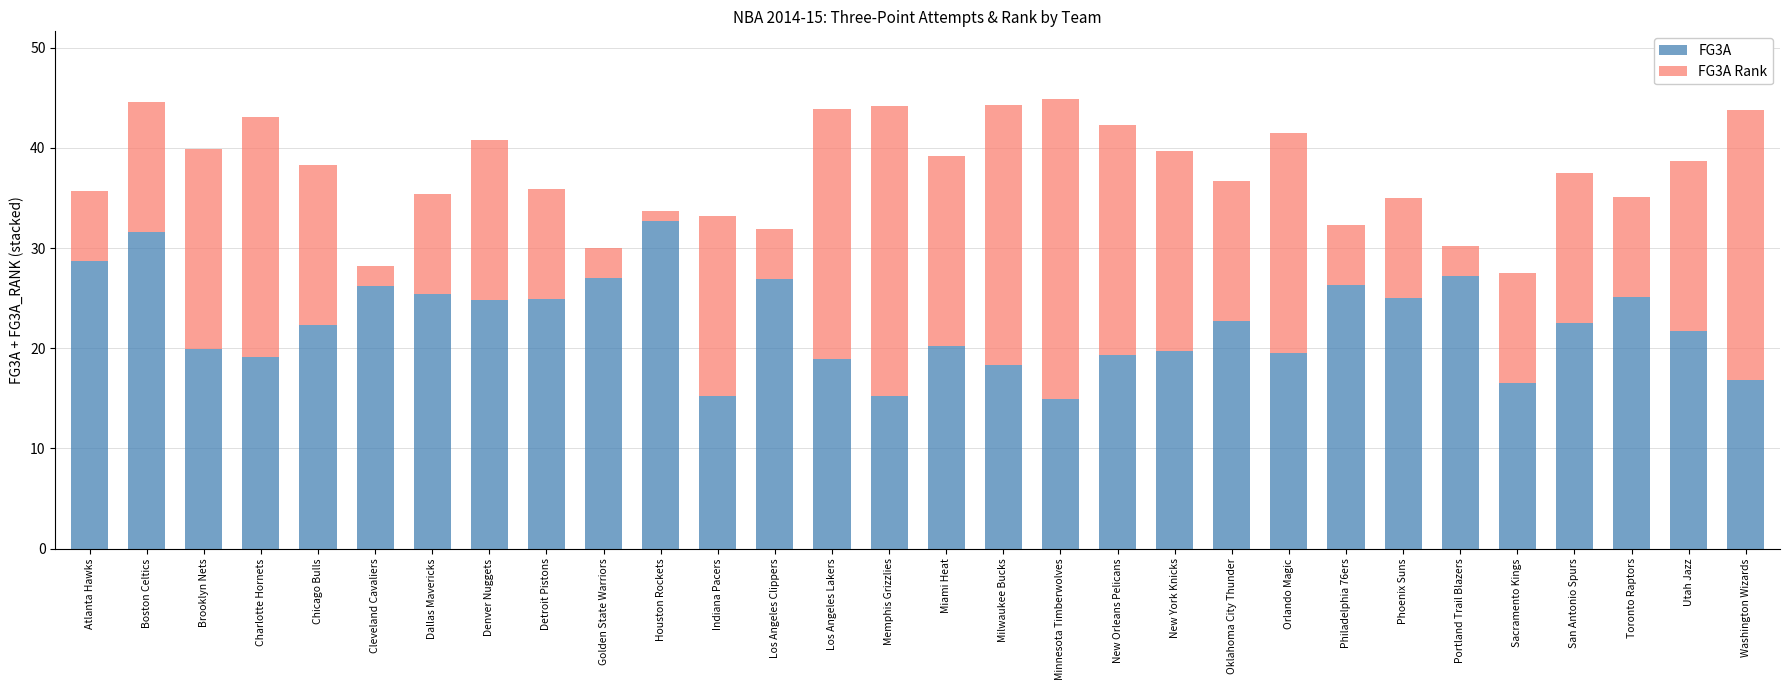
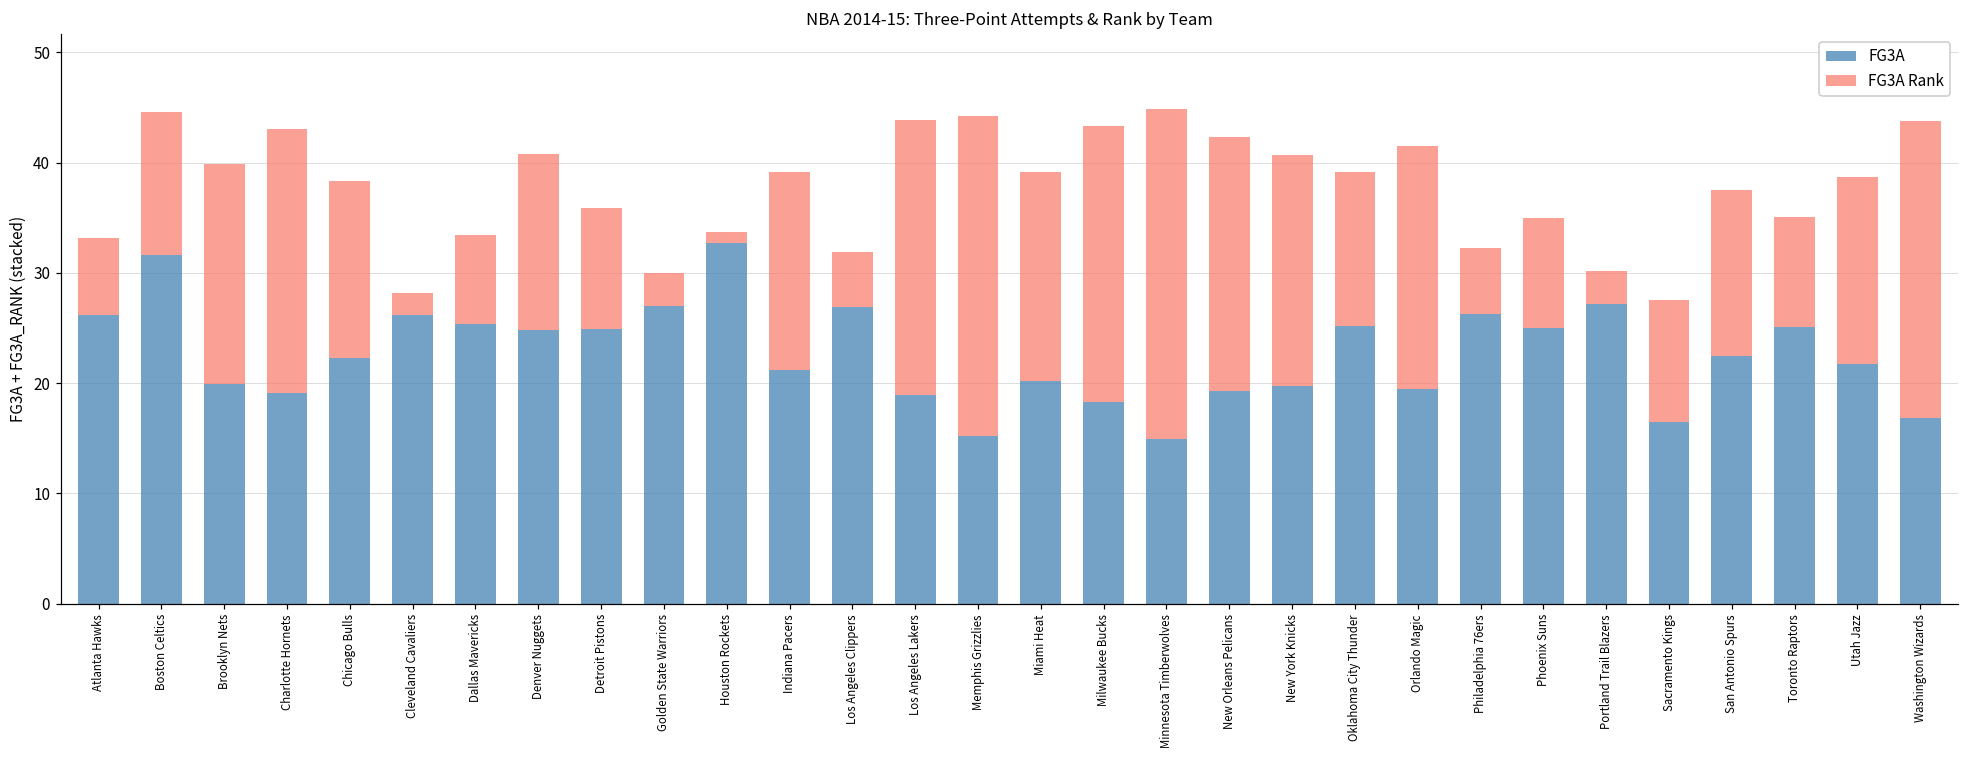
  {
    "FG3A": {
-     "Atlanta Hawks": 28.7,
+     "Atlanta Hawks": 26.2,
      "Boston Celtics": 31.6,
      "Brooklyn Nets": 19.9,
      "Charlotte Hornets": 19.1,
      "Chicago Bulls": 22.3,
      "Cleveland Cavaliers": 26.2,
      "Dallas Mavericks": 25.4,
      "Denver Nuggets": 24.8,
      "Detroit Pistons": 24.9,
      "Golden State Warriors": 27.0,
      "Houston Rockets": 32.7,
-     "Indiana Pacers": 15.2,
+     "Indiana Pacers": 21.2,
      "Los Angeles Clippers": 26.9,
      "Los Angeles Lakers": 18.9,
      "Memphis Grizzlies": 15.2,
      "Miami Heat": 20.2,
      "Milwaukee Bucks": 18.3,
      "Minnesota Timberwolves": 14.9,
      "New Orleans Pelicans": 19.3,
      "New York Knicks": 19.7,
-     "Oklahoma City Thunder": 22.7,
+     "Oklahoma City Thunder": 25.2,
      "Orlando Magic": 19.5,
      "Philadelphia 76ers": 26.3,
      "Phoenix Suns": 25.0,
      "Portland Trail Blazers": 27.2,
      "Sacramento Kings": 16.5,
      "San Antonio Spurs": 22.5,
      "Toronto Raptors": 25.1,
      "Utah Jazz": 21.7,
      "Washington Wizards": 16.8
    },
    "FG3A Rank": {
      "Atlanta Hawks": 7,
      "Boston Celtics": 13,
      "Brooklyn Nets": 20,
      "Charlotte Hornets": 24,
      "Chicago Bulls": 16,
      "Cleveland Cavaliers": 2,
-     "Dallas Mavericks": 10,
+     "Dallas Mavericks": 8,
      "Denver Nuggets": 16,
      "Detroit Pistons": 11,
      "Golden State Warriors": 3,
      "Houston Rockets": 1,
      "Indiana Pacers": 18,
      "Los Angeles Clippers": 5,
      "Los Angeles Lakers": 25,
      "Memphis Grizzlies": 29,
      "Miami Heat": 19,
-     "Milwaukee Bucks": 26,
+     "Milwaukee Bucks": 25,
      "Minnesota Timberwolves": 30,
      "New Orleans Pelicans": 23,
-     "New York Knicks": 20,
+     "New York Knicks": 21,
      "Oklahoma City Thunder": 14,
      "Orlando Magic": 22,
      "Philadelphia 76ers": 6,
      "Phoenix Suns": 10,
      "Portland Trail Blazers": 3,
      "Sacramento Kings": 11,
      "San Antonio Spurs": 15,
      "Toronto Raptors": 10,
      "Utah Jazz": 17,
      "Washington Wizards": 27
    }
  }
